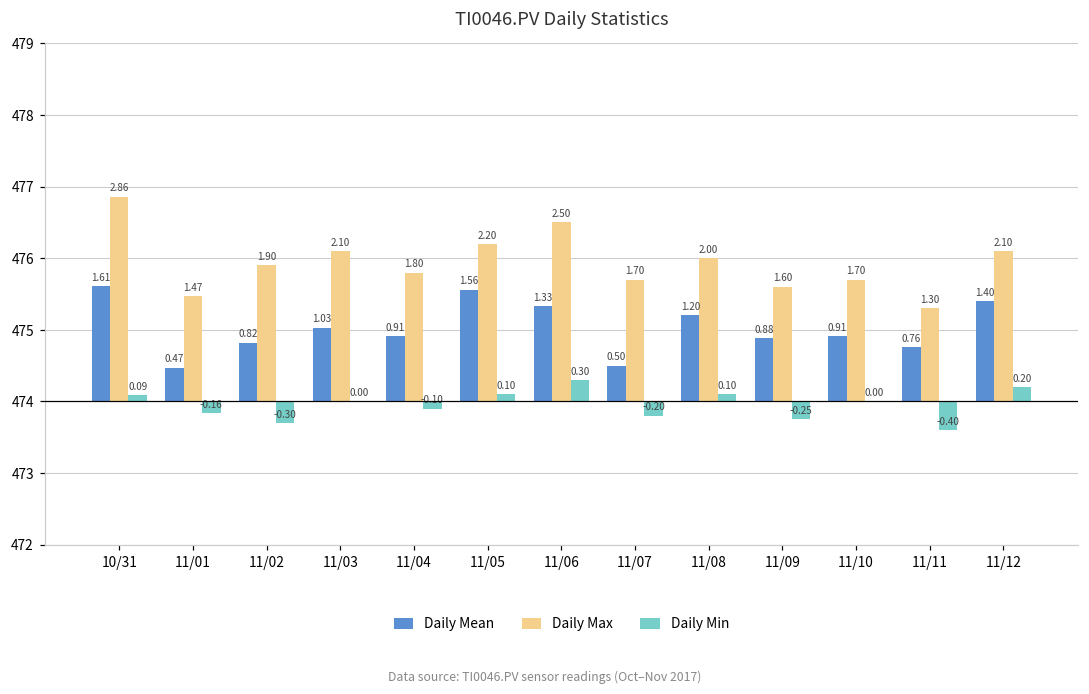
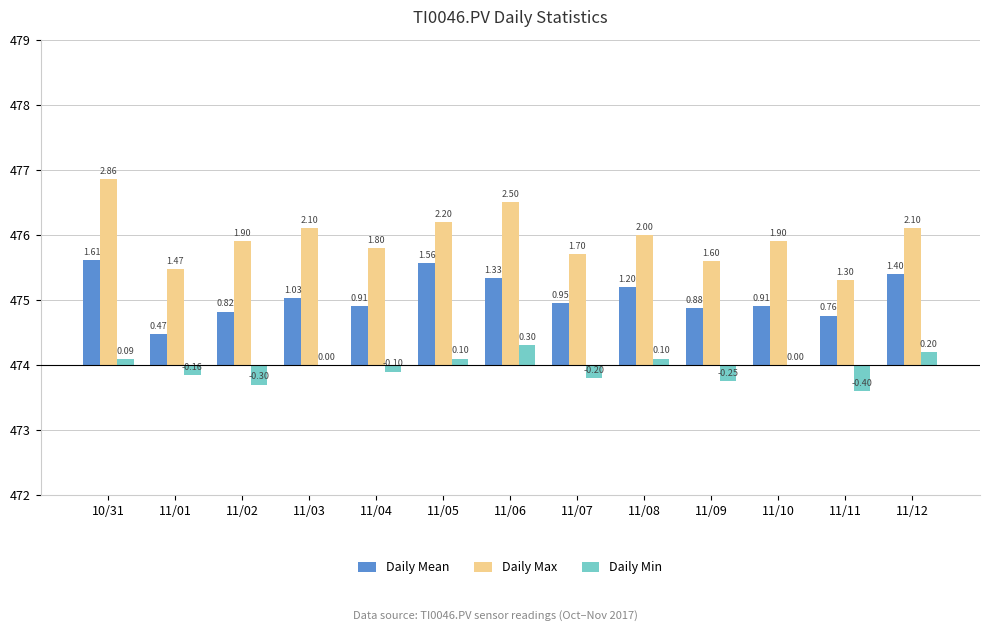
  {
    "Daily Mean": {
      "10/31": 1.61,
      "11/01": 0.47,
      "11/02": 0.82,
      "11/03": 1.03,
      "11/04": 0.91,
      "11/05": 1.56,
      "11/06": 1.33,
-     "11/07": 0.50,
+     "11/07": 0.95,
      "11/08": 1.20,
      "11/09": 0.88,
      "11/10": 0.91,
      "11/11": 0.76,
      "11/12": 1.40
    },
    "Daily Max": {
      "10/31": 2.86,
      "11/01": 1.47,
      "11/02": 1.90,
      "11/03": 2.10,
      "11/04": 1.80,
      "11/05": 2.20,
      "11/06": 2.50,
      "11/07": 1.70,
      "11/08": 2.00,
      "11/09": 1.60,
-     "11/10": 1.70,
+     "11/10": 1.90,
      "11/11": 1.30,
      "11/12": 2.10
    },
    "Daily Min": {
      "10/31": 0.09,
      "11/01": -0.16,
      "11/02": -0.30,
      "11/03": 0.00,
      "11/04": -0.10,
      "11/05": 0.10,
      "11/06": 0.30,
      "11/07": -0.20,
      "11/08": 0.10,
      "11/09": -0.25,
      "11/10": 0.00,
      "11/11": -0.40,
      "11/12": 0.20
    }
  }
